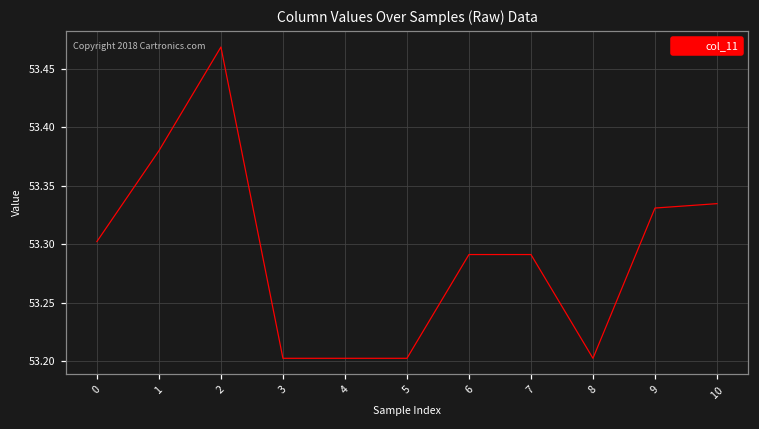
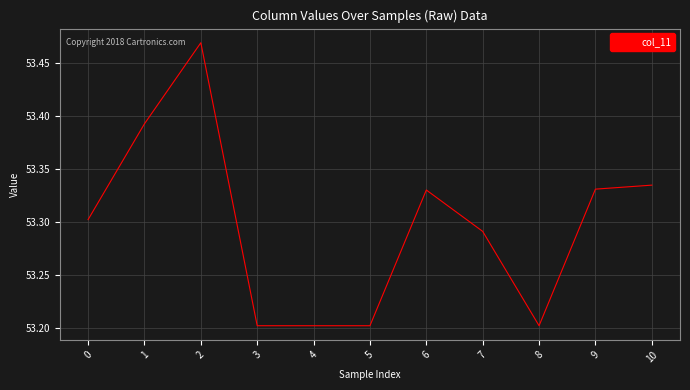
  {
    "0": 53.302,
-   "1": 53.380,
+   "1": 53.393,
    "3": 53.202,
    "4": 53.202,
    "5": 53.202,
-   "6": 53.291,
+   "6": 53.330,
    "7": 53.291,
    "8": 53.202,
    "9": 53.331,
    "10": 53.335
  }
